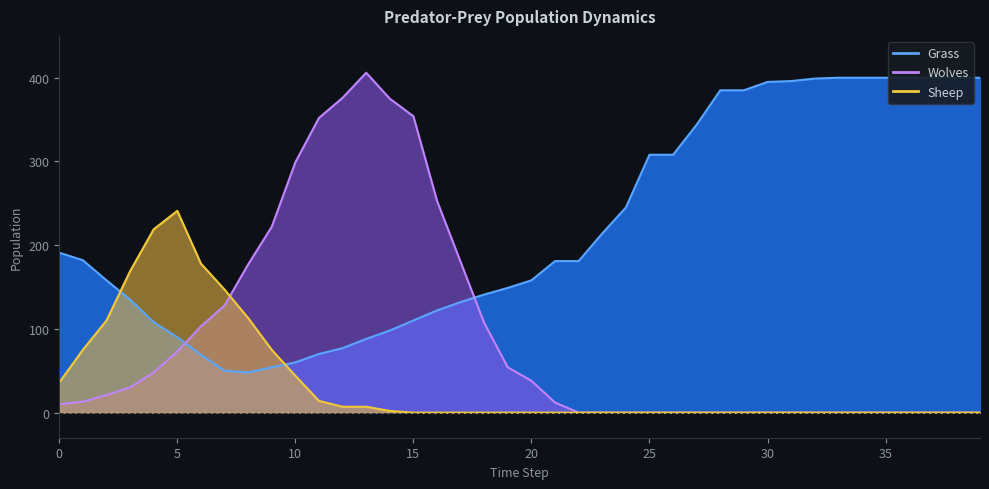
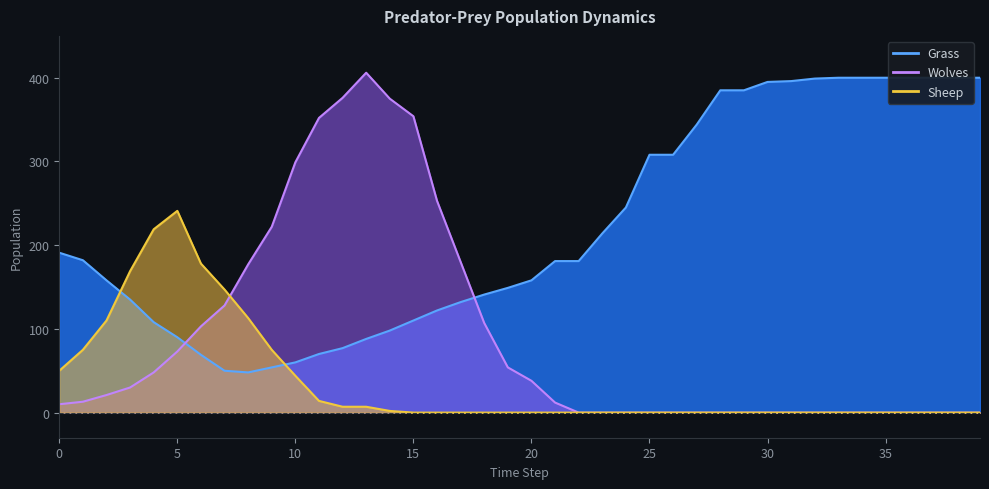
  {
    "Sheep": {
-     "0": 40,
+     "0": 50,
      "5": 240,
      "10": 40,
      "15": 0,
      "20": 0
    }
  }
